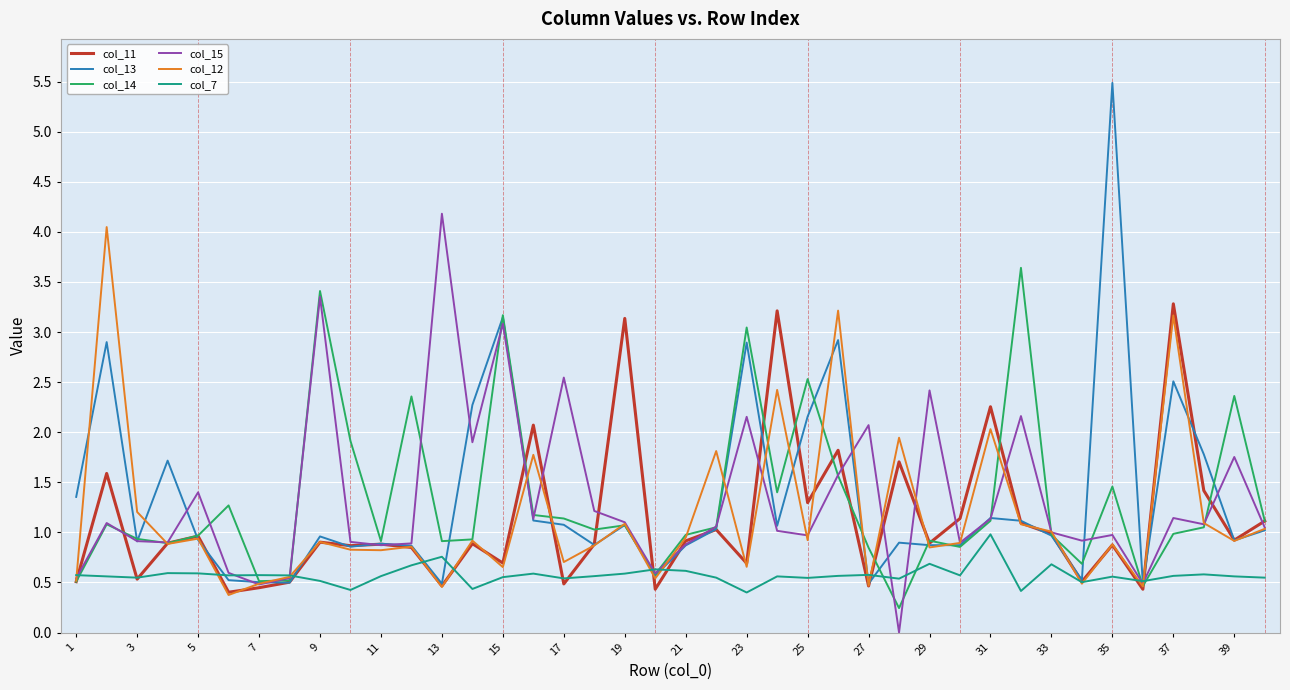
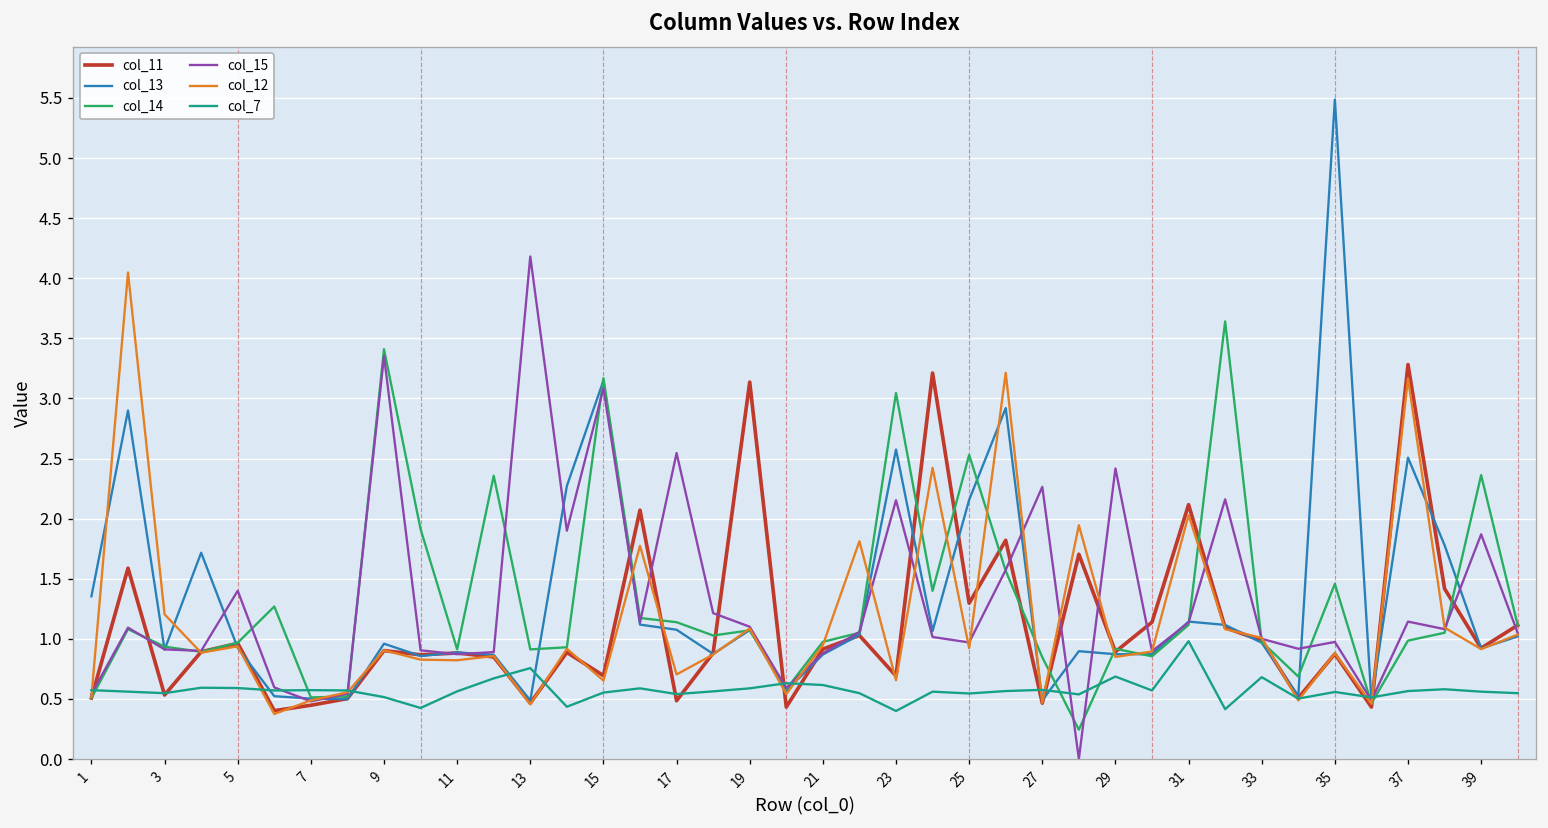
  {
    "col_11": {
      "7": 0.45,
      "15": 0.69,
      "17": 0.48,
      "19": 3.14,
      "21": 0.91,
      "23": 0.69,
      "25": 1.30,
-     "31": 2.25,
+     "31": 2.12,
      "37": 3.28
    },
    "col_13": {
      "1": 1.35,
      "9": 0.96,
      "17": 1.08,
-     "23": 2.89,
+     "23": 2.57,
      "25": 2.16,
      "35": 5.49,
      "37": 2.51
    },
    "col_15": {
      "5": 1.40,
      "9": 3.35,
      "13": 4.18,
      "15": 3.08,
      "17": 2.55,
      "23": 2.15,
      "25": 0.97,
-     "27": 2.07,
+     "27": 2.26,
      "29": 2.42,
      "35": 0.97,
      "37": 1.14,
-     "39": 1.75
+     "39": 1.87
    },
    "col_12": {
      "3": 1.20,
      "11": 0.82,
      "15": 0.65,
      "17": 0.70,
      "21": 0.95,
      "23": 0.66,
      "25": 0.92,
      "31": 2.03,
      "37": 3.17
    }
  }
